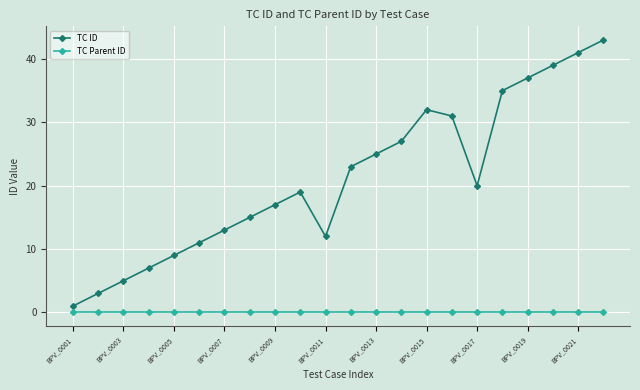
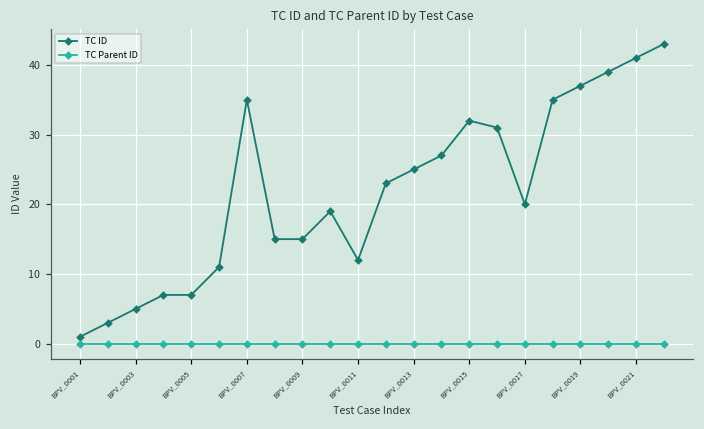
  {
    "TC ID": {
      "BPV_0001": 1,
      "BPV_0003": 5,
-     "BPV_0005": 9,
-     "BPV_0007": 13,
-     "BPV_0009": 17,
+     "BPV_0005": 7,
+     "BPV_0007": 35,
+     "BPV_0009": 15,
      "BPV_0011": 12,
      "BPV_0013": 25,
      "BPV_0015": 32,
      "BPV_0017": 20,
      "BPV_0019": 37,
      "BPV_0021": 41
    },
    "TC Parent ID": {
      "BPV_0001": 0,
      "BPV_0003": 0,
      "BPV_0005": 0,
      "BPV_0007": 0,
      "BPV_0009": 0,
      "BPV_0011": 0,
      "BPV_0013": 0,
      "BPV_0015": 0,
      "BPV_0017": 0,
      "BPV_0019": 0,
      "BPV_0021": 0
    }
  }
